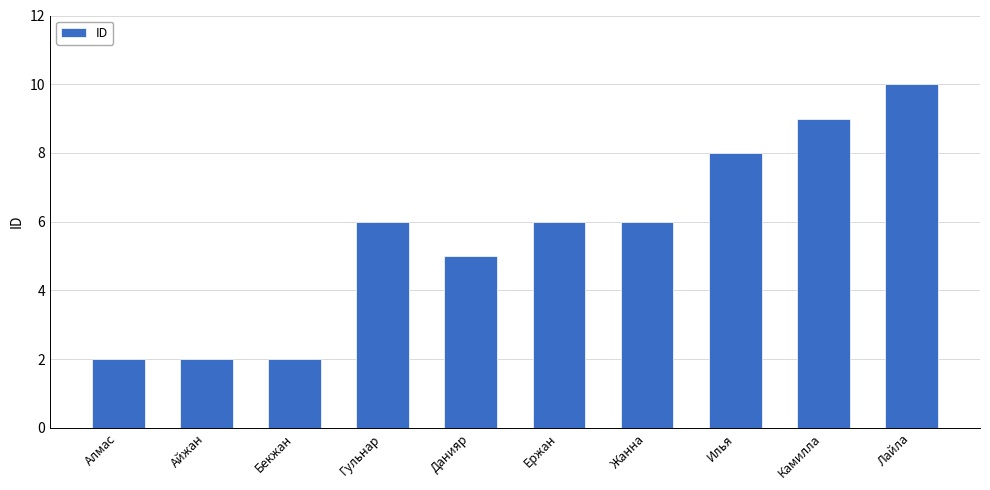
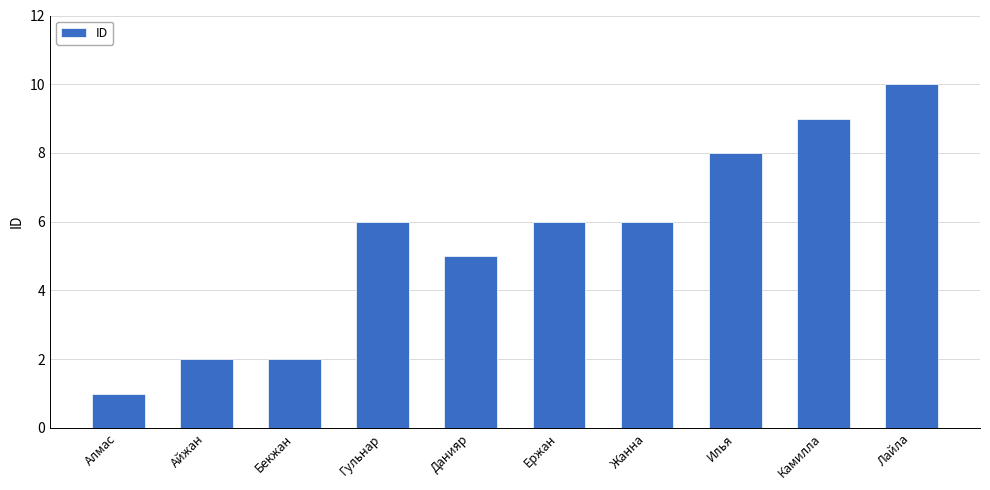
  {
-   "Алмас": 2,
+   "Алмас": 1,
    "Айжан": 2,
    "Бекжан": 2,
    "Гульнар": 6,
    "Данияр": 5,
    "Ержан": 6,
    "Жанна": 6,
    "Илья": 8,
    "Камилла": 9,
    "Лайла": 10
  }
